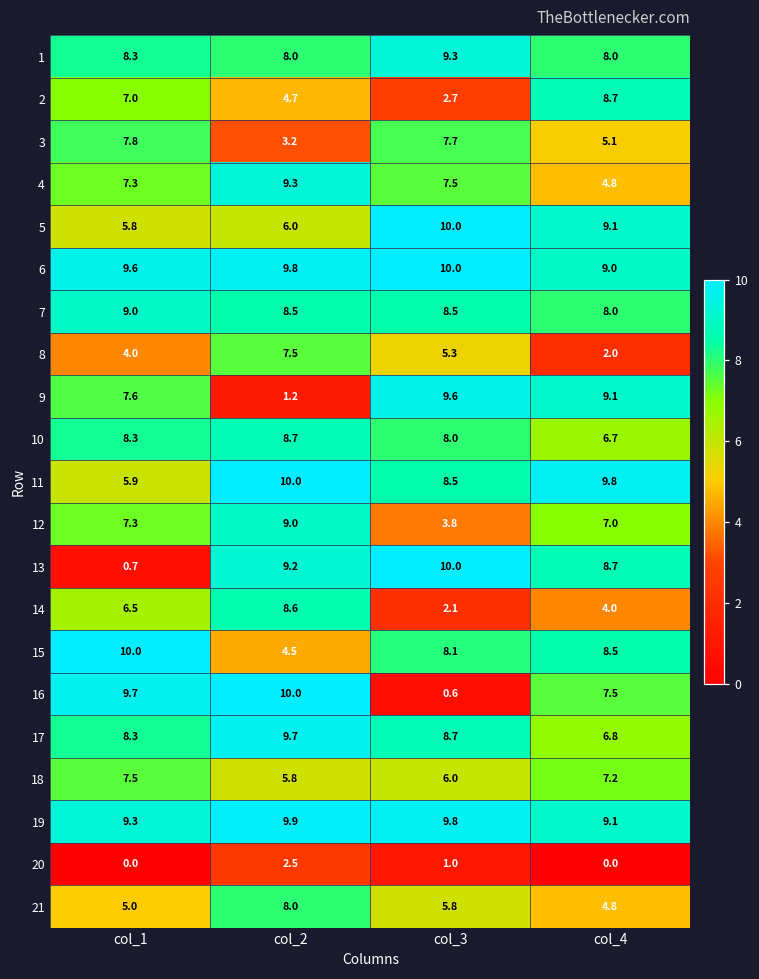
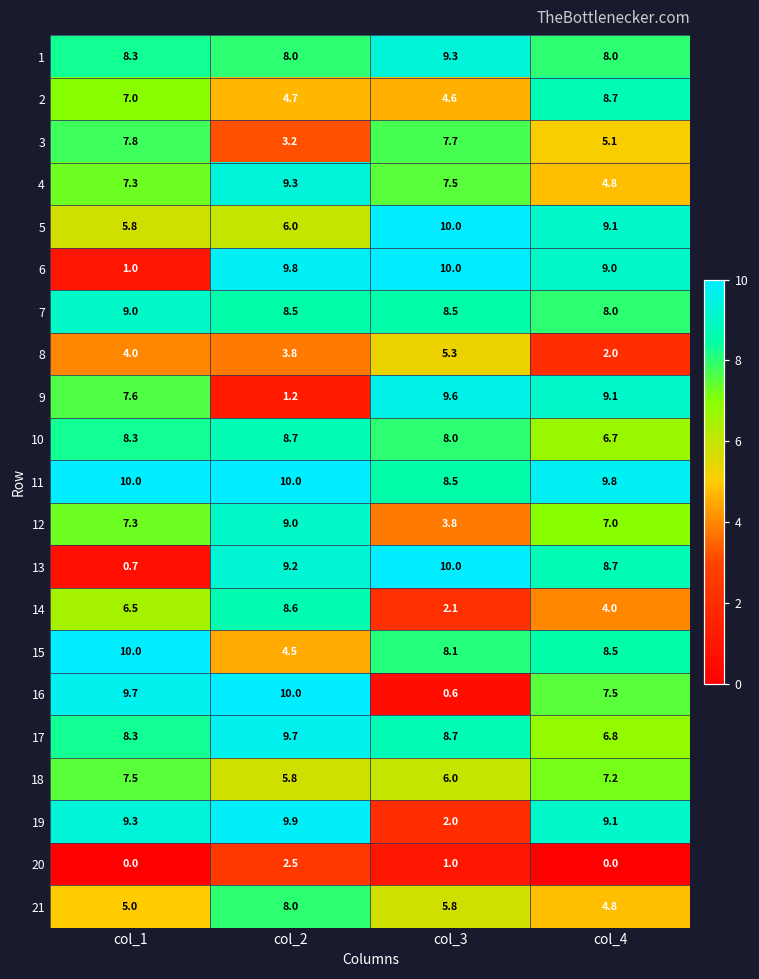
  {
    "1": {
      "col_1": 8.3,
      "col_2": 8.0,
      "col_3": 9.3,
      "col_4": 8.0
    },
    "2": {
      "col_1": 7.0,
      "col_2": 4.7,
-     "col_3": 2.7,
+     "col_3": 4.6,
      "col_4": 8.7
    },
    "3": {
      "col_1": 7.8,
      "col_2": 3.2,
      "col_3": 7.7,
      "col_4": 5.1
    },
    "4": {
      "col_1": 7.3,
      "col_2": 9.3,
      "col_3": 7.5,
      "col_4": 4.8
    },
    "5": {
      "col_1": 5.8,
      "col_2": 6.0,
      "col_3": 10.0,
      "col_4": 9.1
    },
    "6": {
-     "col_1": 9.6,
+     "col_1": 1.0,
      "col_2": 9.8,
      "col_3": 10.0,
      "col_4": 9.0
    },
    "7": {
      "col_1": 9.0,
      "col_2": 8.5,
      "col_3": 8.5,
      "col_4": 8.0
    },
    "8": {
      "col_1": 4.0,
-     "col_2": 7.5,
+     "col_2": 3.8,
      "col_3": 5.3,
      "col_4": 2.0
    },
    "9": {
      "col_1": 7.6,
      "col_2": 1.2,
      "col_3": 9.6,
      "col_4": 9.1
    },
    "10": {
      "col_1": 8.3,
      "col_2": 8.7,
      "col_3": 8.0,
      "col_4": 6.7
    },
    "11": {
-     "col_1": 5.9,
+     "col_1": 10.0,
      "col_2": 10.0,
      "col_3": 8.5,
      "col_4": 9.8
    },
    "12": {
      "col_1": 7.3,
      "col_2": 9.0,
      "col_3": 3.8,
      "col_4": 7.0
    },
    "13": {
      "col_1": 0.7,
      "col_2": 9.2,
      "col_3": 10.0,
      "col_4": 8.7
    },
    "14": {
      "col_1": 6.5,
      "col_2": 8.6,
      "col_3": 2.1,
      "col_4": 4.0
    },
    "15": {
      "col_1": 10.0,
      "col_2": 4.5,
      "col_3": 8.1,
      "col_4": 8.5
    },
    "16": {
      "col_1": 9.7,
      "col_2": 10.0,
      "col_3": 0.6,
      "col_4": 7.5
    },
    "17": {
      "col_1": 8.3,
      "col_2": 9.7,
      "col_3": 8.7,
      "col_4": 6.8
    },
    "18": {
      "col_1": 7.5,
      "col_2": 5.8,
      "col_3": 6.0,
      "col_4": 7.2
    },
    "19": {
      "col_1": 9.3,
      "col_2": 9.9,
-     "col_3": 9.8,
+     "col_3": 2.0,
      "col_4": 9.1
    },
    "20": {
      "col_1": 0.0,
      "col_2": 2.5,
      "col_3": 1.0,
      "col_4": 0.0
    },
    "21": {
      "col_1": 5.0,
      "col_2": 8.0,
      "col_3": 5.8,
      "col_4": 4.8
    }
  }
